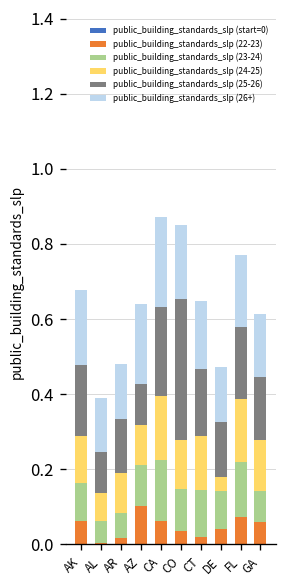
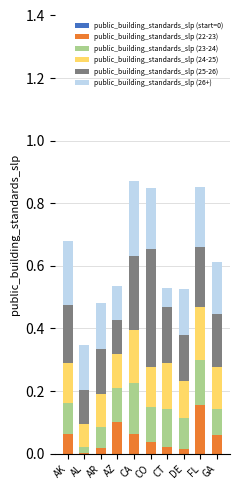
  {
    "public_building_standards_slp (start=0)": {
      "AK": 0.00,
      "AL": 0.00,
      "AR": 0.00,
      "AZ": 0.00,
      "CA": 0.00,
      "CO": 0.00,
      "CT": 0.00,
      "DE": 0.00,
      "FL": 0.00,
      "GA": 0.00
    },
    "public_building_standards_slp (22-23)": {
      "AK": 0.06,
      "AR": 0.02,
      "AZ": 0.10,
      "CA": 0.06,
      "CO": 0.04,
      "CT": 0.02,
-     "DE": 0.04,
-     "FL": 0.07,
+     "DE": 0.01,
+     "FL": 0.15,
      "GA": 0.06
    },
    "public_building_standards_slp (23-24)": {
      "AK": 0.10,
-     "AL": 0.06,
+     "AL": 0.02,
      "AR": 0.07,
      "AZ": 0.11,
      "CA": 0.16,
      "CO": 0.11,
      "CT": 0.12,
      "DE": 0.10,
      "FL": 0.15,
      "GA": 0.08
    },
    "public_building_standards_slp (24-25)": {
      "AK": 0.13,
      "AL": 0.07,
      "AR": 0.11,
      "AZ": 0.11,
      "CA": 0.17,
      "CO": 0.13,
      "CT": 0.15,
-     "DE": 0.04,
+     "DE": 0.12,
      "FL": 0.17,
      "GA": 0.13
    },
    "public_building_standards_slp (25-26)": {
      "AK": 0.19,
      "AL": 0.11,
      "AR": 0.14,
      "AZ": 0.11,
      "CA": 0.24,
      "CO": 0.38,
      "CT": 0.18,
      "DE": 0.15,
      "FL": 0.19,
      "GA": 0.17
    },
    "public_building_standards_slp (26+)": {
      "AK": 0.20,
      "AL": 0.14,
      "AR": 0.14,
-     "AZ": 0.21,
+     "AZ": 0.11,
      "CA": 0.24,
      "CO": 0.20,
-     "CT": 0.18,
+     "CT": 0.06,
      "DE": 0.15,
      "FL": 0.19,
      "GA": 0.17
    }
  }
